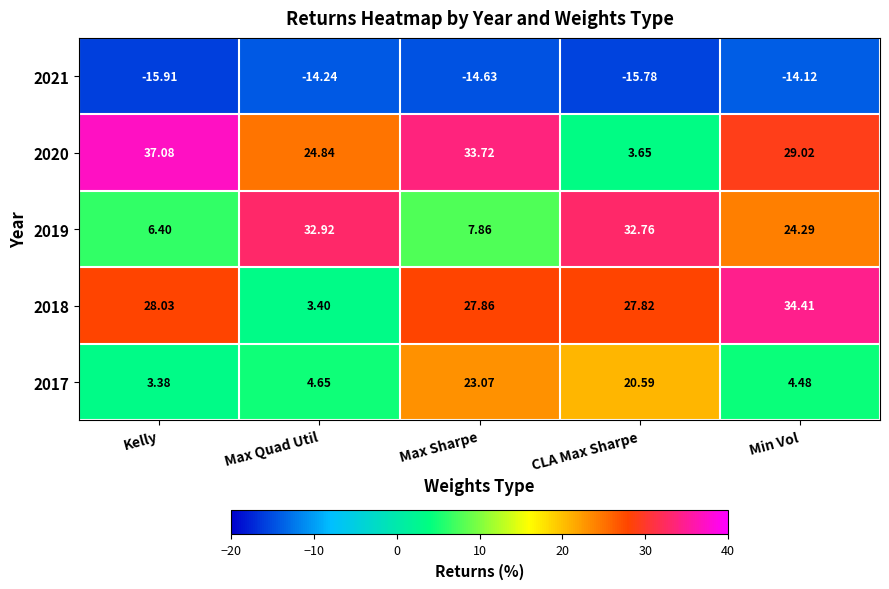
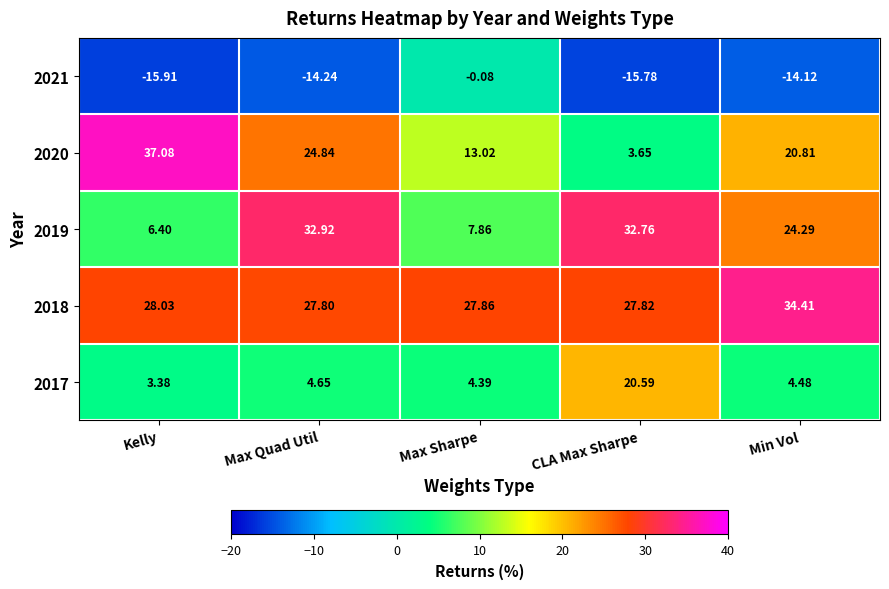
  {
    "2021": {
      "Kelly": -15.91,
      "Max Quad Util": -14.24,
-     "Max Sharpe": -14.63,
+     "Max Sharpe": -0.08,
      "CLA Max Sharpe": -15.78,
      "Min Vol": -14.12
    },
    "2020": {
      "Kelly": 37.08,
      "Max Quad Util": 24.84,
-     "Max Sharpe": 33.72,
+     "Max Sharpe": 13.02,
      "CLA Max Sharpe": 3.65,
-     "Min Vol": 29.02
+     "Min Vol": 20.81
    },
    "2019": {
      "Kelly": 6.40,
      "Max Quad Util": 32.92,
      "Max Sharpe": 7.86,
      "CLA Max Sharpe": 32.76,
      "Min Vol": 24.29
    },
    "2018": {
      "Kelly": 28.03,
-     "Max Quad Util": 3.40,
+     "Max Quad Util": 27.80,
      "Max Sharpe": 27.86,
      "CLA Max Sharpe": 27.82,
      "Min Vol": 34.41
    },
    "2017": {
      "Kelly": 3.38,
      "Max Quad Util": 4.65,
-     "Max Sharpe": 23.07,
+     "Max Sharpe": 4.39,
      "CLA Max Sharpe": 20.59,
      "Min Vol": 4.48
    }
  }
